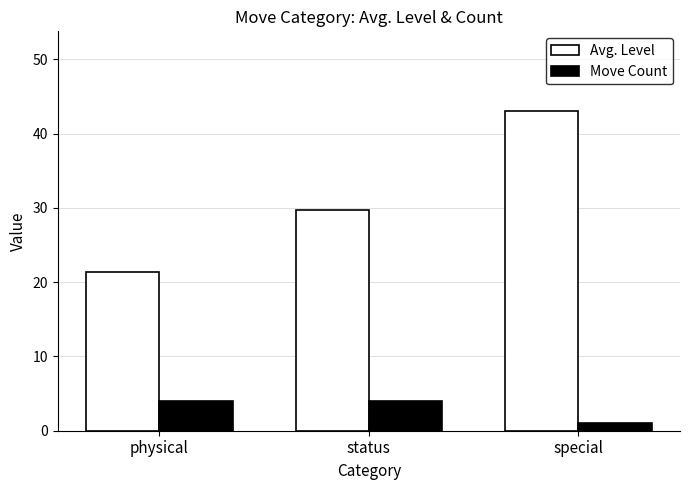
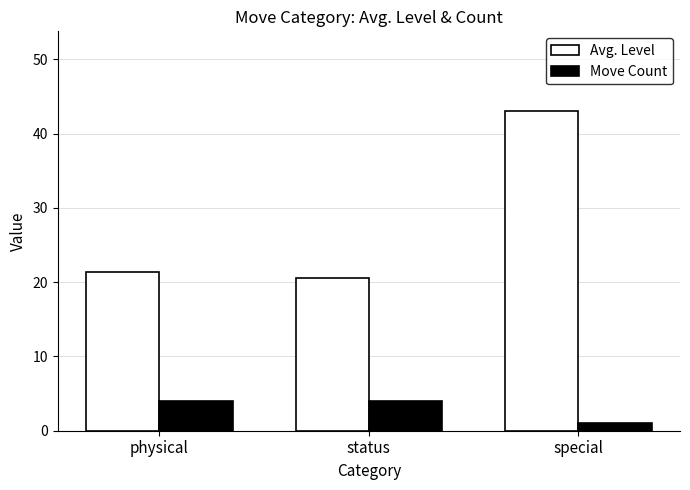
  {
    "Avg. Level": {
      "physical": 21,
-     "status": 30,
+     "status": 21,
      "special": 43
    },
    "Move Count": {
      "physical": 4,
      "status": 4,
      "special": 1
    }
  }
